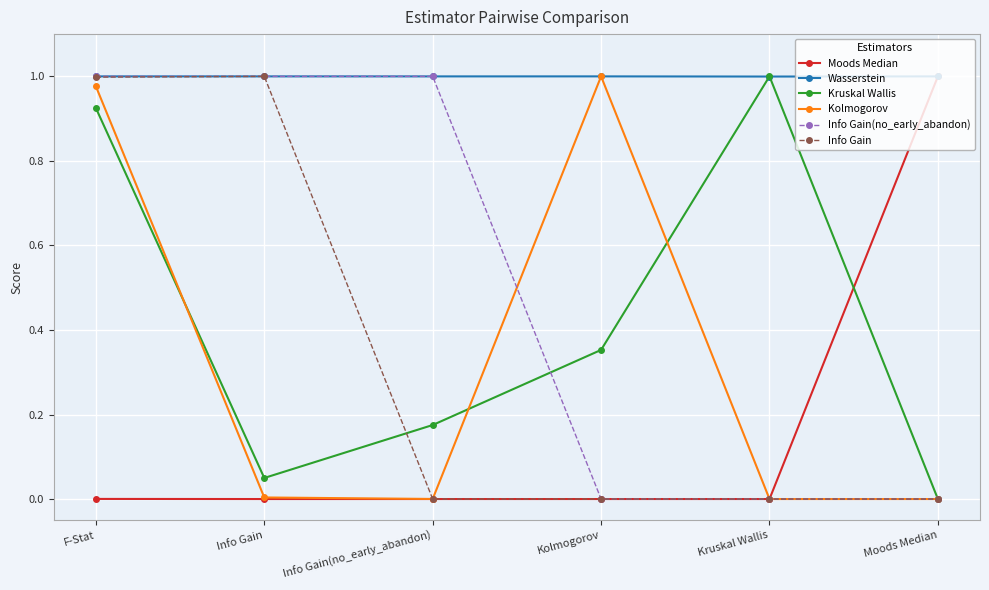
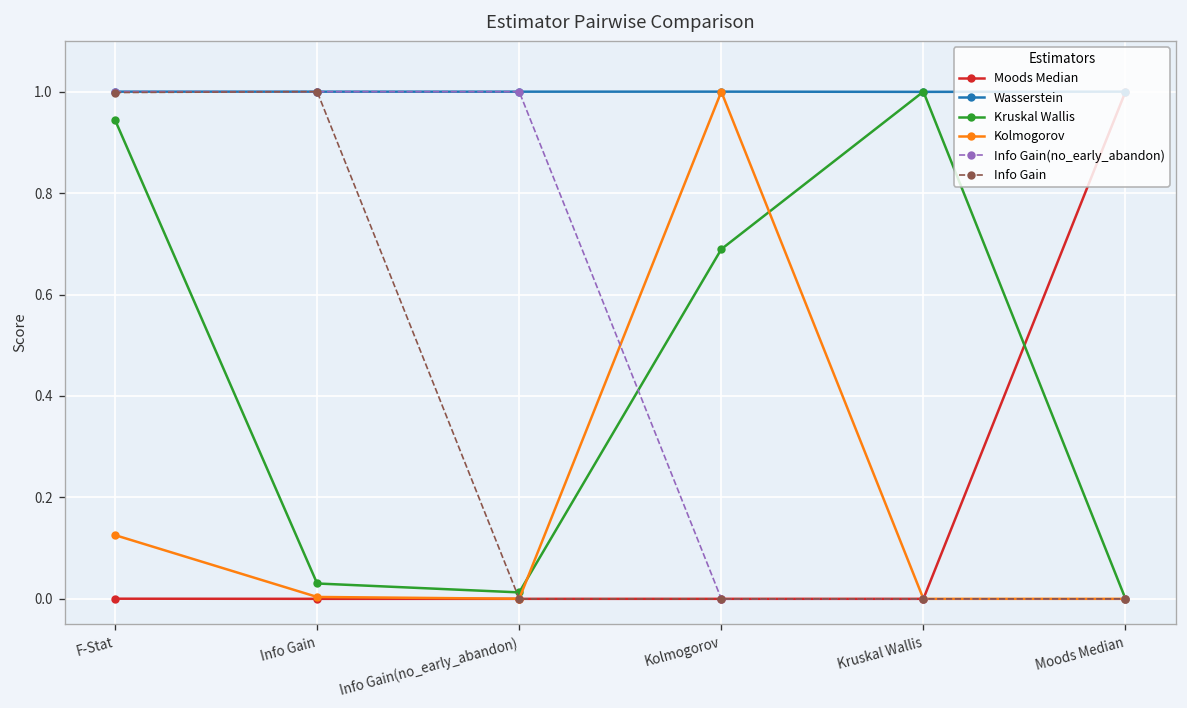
  {
    "Moods Median": {
      "F-Stat": 0.00
    },
    "Kruskal Wallis": {
-     "F-Stat": 0.93,
-     "Info Gain": 0.05,
-     "Info Gain(no_early_abandon)": 0.18,
-     "Kolmogorov": 0.35
+     "F-Stat": 0.94,
+     "Info Gain": 0.03,
+     "Info Gain(no_early_abandon)": 0.01,
+     "Kolmogorov": 0.69
    },
    "Kolmogorov": {
-     "F-Stat": 0.98
+     "F-Stat": 0.13
    }
  }
